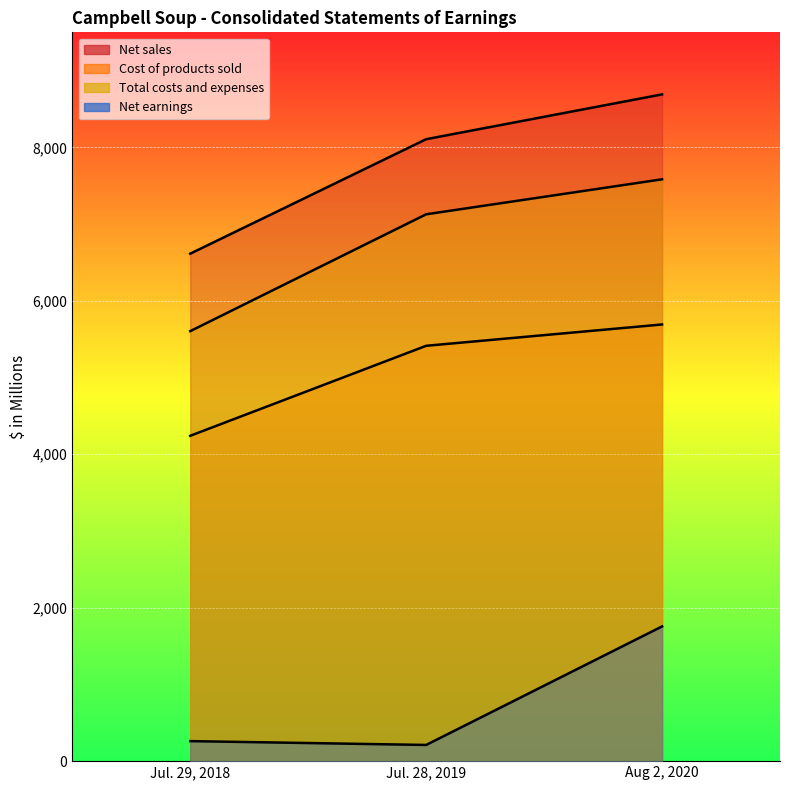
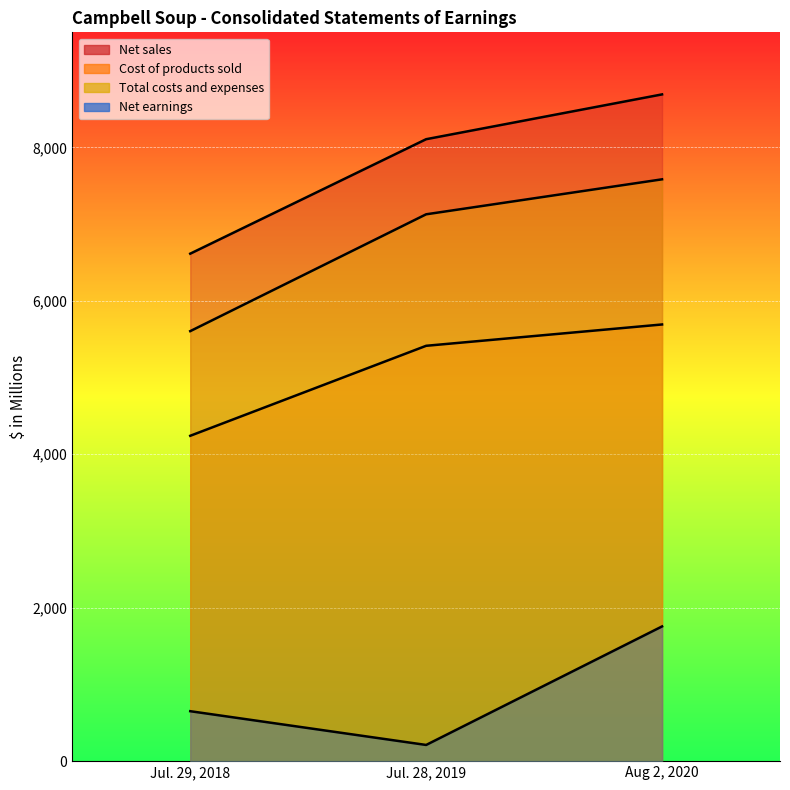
  {
    "Net earnings": {
-     "Jul. 29, 2018": "300",
+     "Jul. 29, 2018": "700",
      "Jul. 28, 2019": "200",
      "Aug 2, 2020": "1,800"
    }
  }
